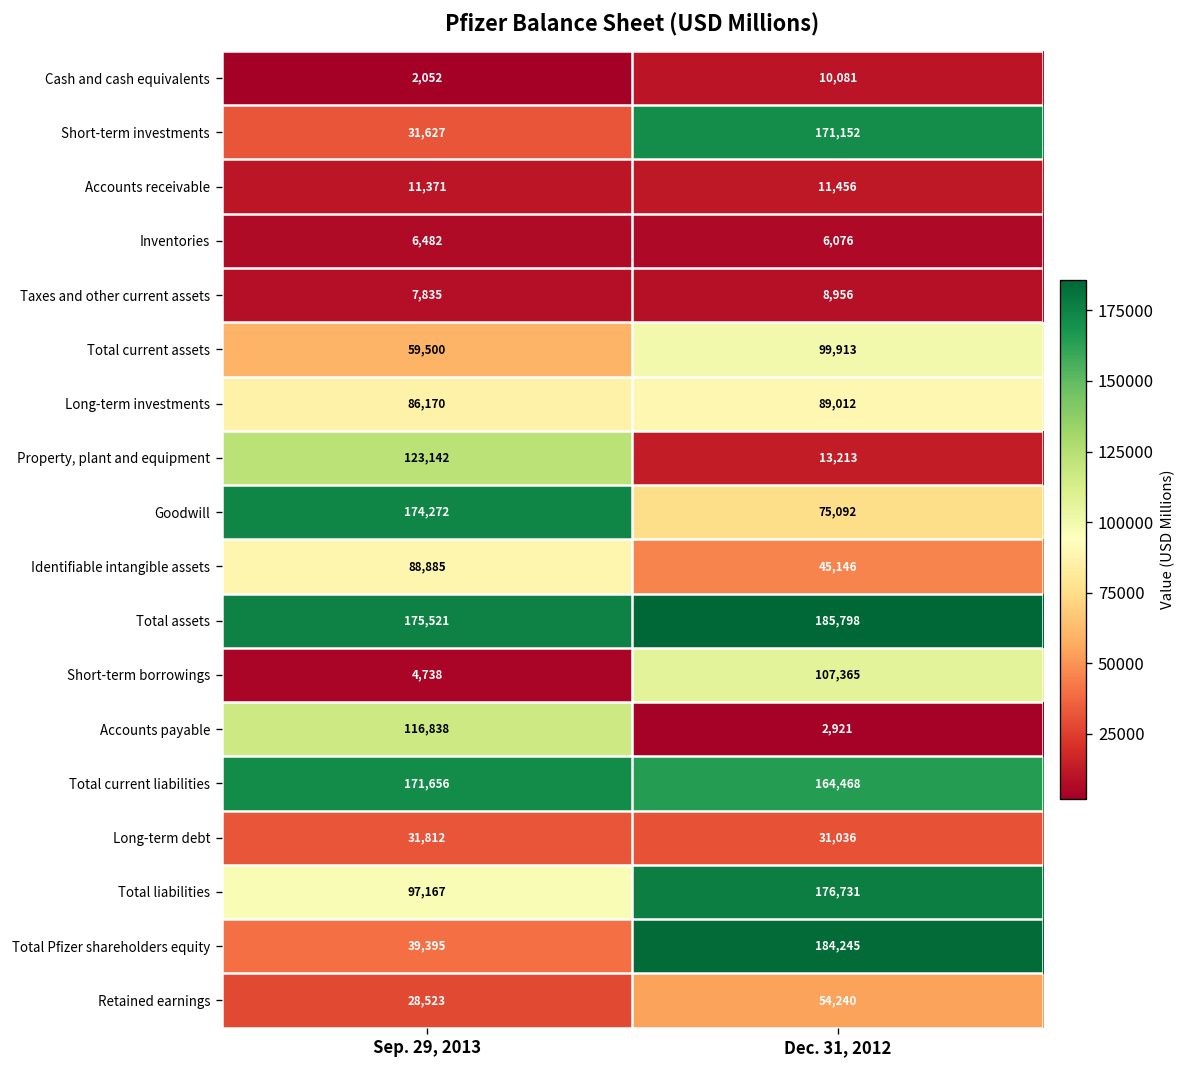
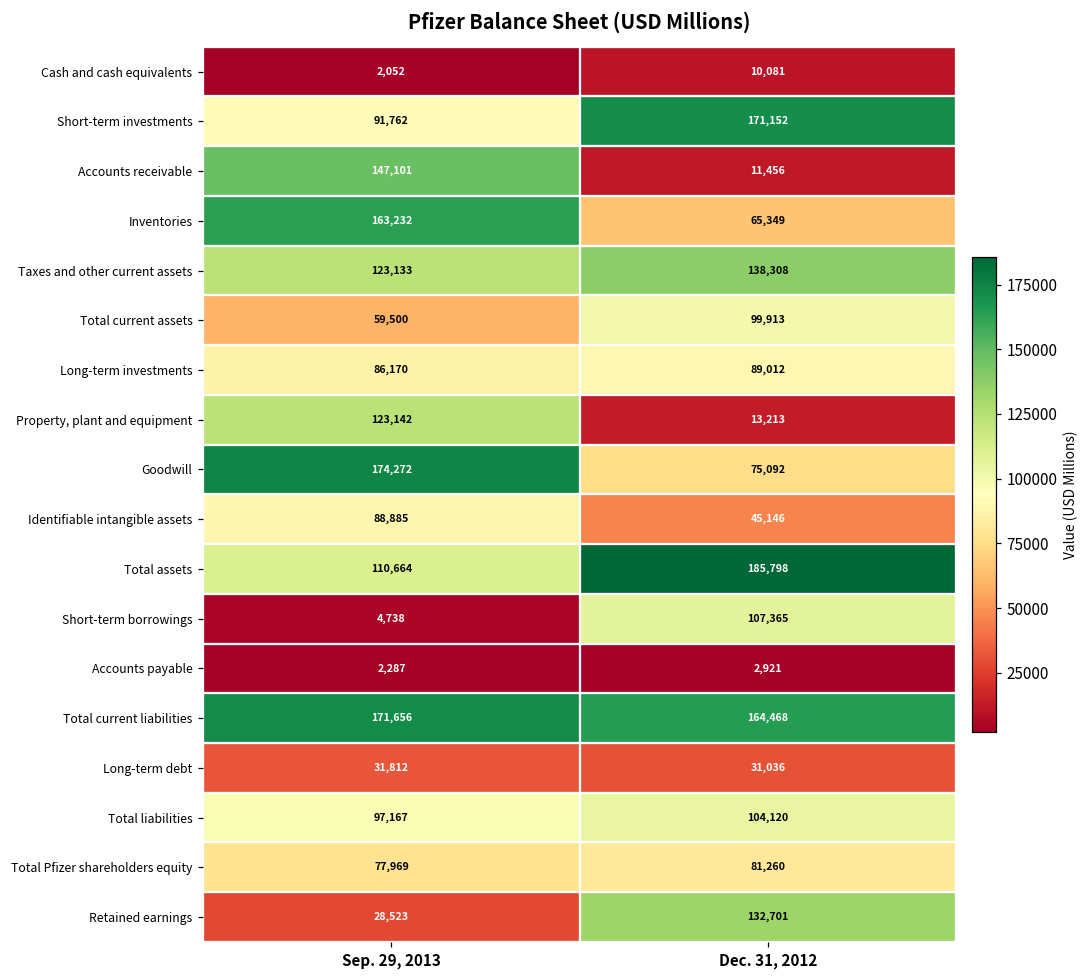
  {
    "Cash and cash equivalents": {
      "Sep. 29, 2013": "2,052",
      "Dec. 31, 2012": "10,081"
    },
    "Short-term investments": {
-     "Sep. 29, 2013": "31,627",
+     "Sep. 29, 2013": "91,762",
      "Dec. 31, 2012": "171,152"
    },
    "Accounts receivable": {
-     "Sep. 29, 2013": "11,371",
+     "Sep. 29, 2013": "147,101",
      "Dec. 31, 2012": "11,456"
    },
    "Inventories": {
-     "Sep. 29, 2013": "6,482",
-     "Dec. 31, 2012": "6,076"
+     "Sep. 29, 2013": "163,232",
+     "Dec. 31, 2012": "65,349"
    },
    "Taxes and other current assets": {
-     "Sep. 29, 2013": "7,835",
-     "Dec. 31, 2012": "8,956"
+     "Sep. 29, 2013": "123,133",
+     "Dec. 31, 2012": "138,308"
    },
    "Total current assets": {
      "Sep. 29, 2013": "59,500",
      "Dec. 31, 2012": "99,913"
    },
    "Long-term investments": {
      "Sep. 29, 2013": "86,170",
      "Dec. 31, 2012": "89,012"
    },
    "Property, plant and equipment": {
      "Sep. 29, 2013": "123,142",
      "Dec. 31, 2012": "13,213"
    },
    "Goodwill": {
      "Sep. 29, 2013": "174,272",
      "Dec. 31, 2012": "75,092"
    },
    "Identifiable intangible assets": {
      "Sep. 29, 2013": "88,885",
      "Dec. 31, 2012": "45,146"
    },
    "Total assets": {
-     "Sep. 29, 2013": "175,521",
+     "Sep. 29, 2013": "110,664",
      "Dec. 31, 2012": "185,798"
    },
    "Short-term borrowings": {
      "Sep. 29, 2013": "4,738",
      "Dec. 31, 2012": "107,365"
    },
    "Accounts payable": {
-     "Sep. 29, 2013": "116,838",
+     "Sep. 29, 2013": "2,287",
      "Dec. 31, 2012": "2,921"
    },
    "Total current liabilities": {
      "Sep. 29, 2013": "171,656",
      "Dec. 31, 2012": "164,468"
    },
    "Long-term debt": {
      "Sep. 29, 2013": "31,812",
      "Dec. 31, 2012": "31,036"
    },
    "Total liabilities": {
      "Sep. 29, 2013": "97,167",
-     "Dec. 31, 2012": "176,731"
+     "Dec. 31, 2012": "104,120"
    },
    "Total Pfizer shareholders equity": {
-     "Sep. 29, 2013": "39,395",
-     "Dec. 31, 2012": "184,245"
+     "Sep. 29, 2013": "77,969",
+     "Dec. 31, 2012": "81,260"
    },
    "Retained earnings": {
      "Sep. 29, 2013": "28,523",
-     "Dec. 31, 2012": "54,240"
+     "Dec. 31, 2012": "132,701"
    }
  }
